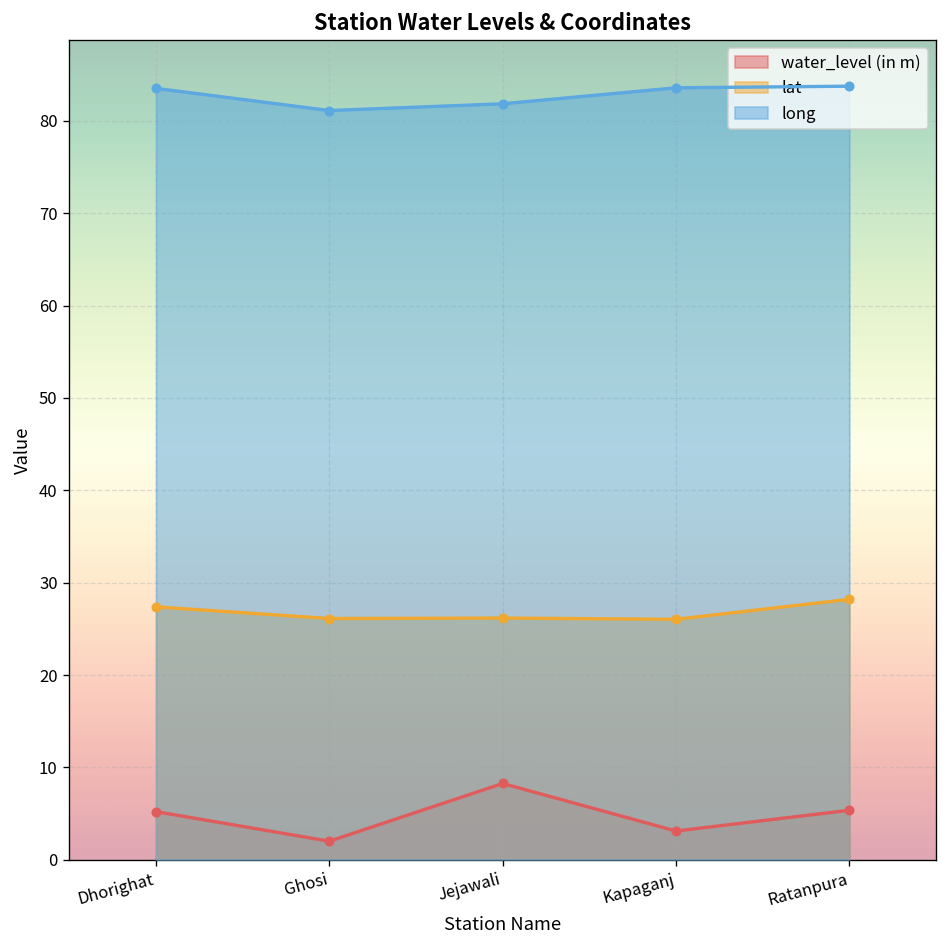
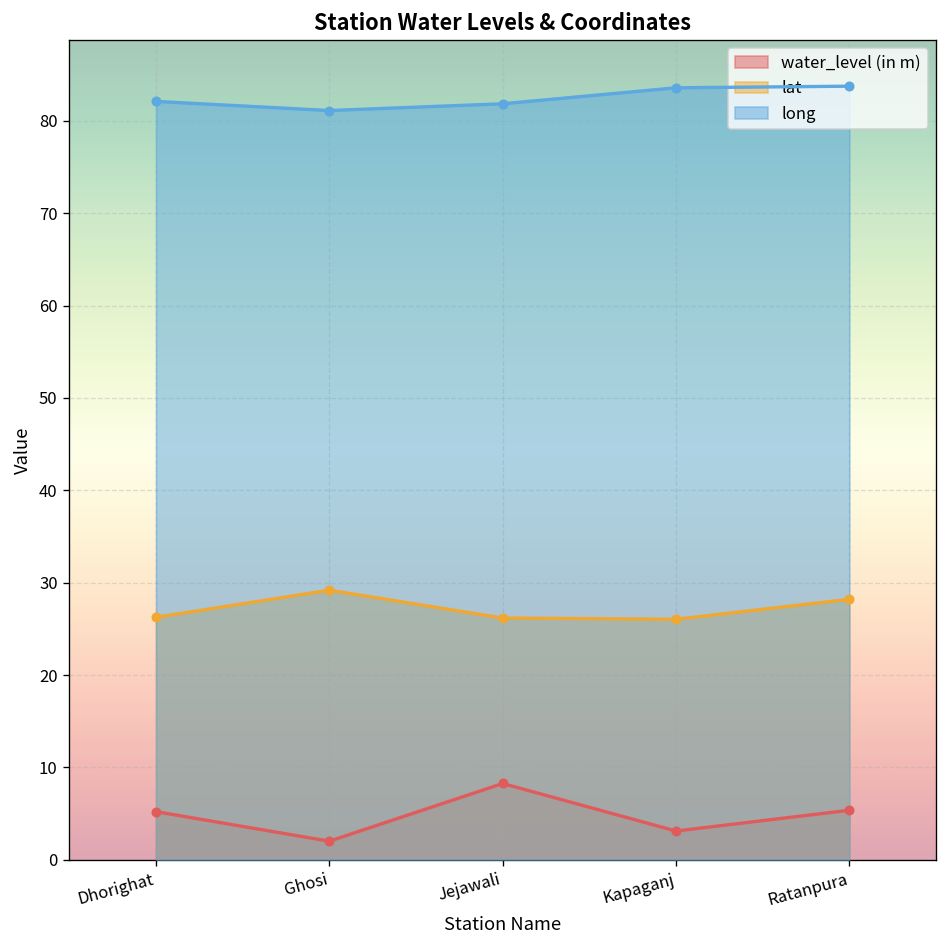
  {
    "water_level (in m)": {
      "Dhorighat": 5,
      "Ghosi": 2,
      "Jejawali": 8,
      "Kapaganj": 3,
      "Ratanpura": 5
    },
    "lat": {
-     "Dhorighat": 27,
-     "Ghosi": 26,
+     "Dhorighat": 26,
+     "Ghosi": 29,
      "Jejawali": 26,
      "Kapaganj": 26,
      "Ratanpura": 28
    },
    "long": {
-     "Dhorighat": 84,
+     "Dhorighat": 82,
      "Ghosi": 81,
      "Jejawali": 82,
      "Kapaganj": 84
    }
  }
